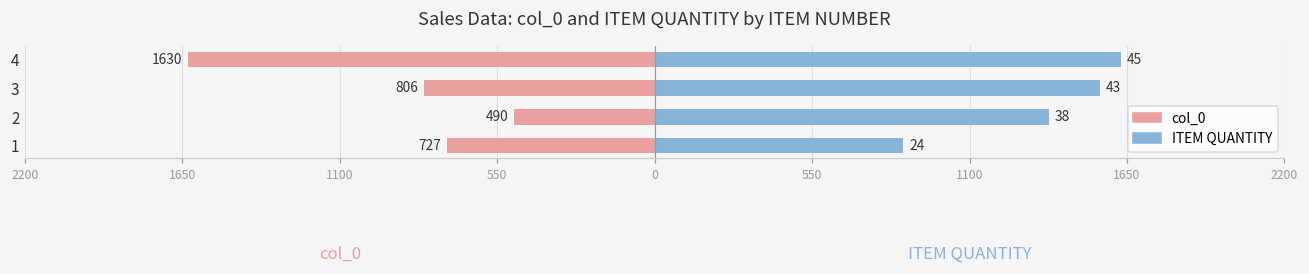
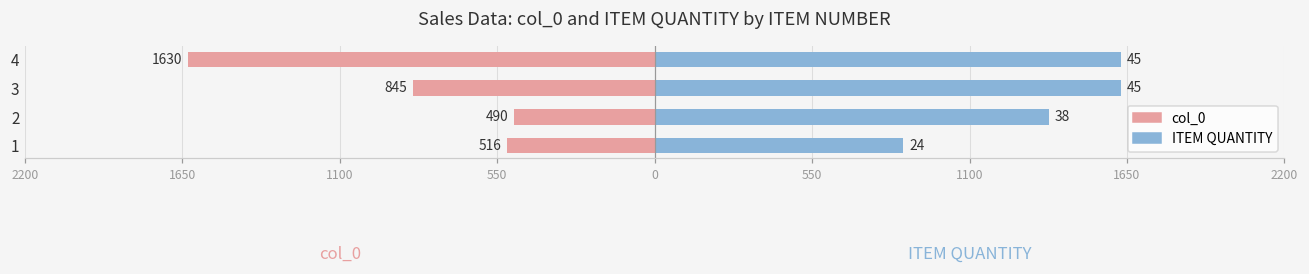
  {
    "col_0": {
-     "3": 806,
-     "1": 727
+     "3": 845,
+     "1": 516
    },
    "ITEM QUANTITY": {
-     "3": 43
+     "3": 45
    }
  }
